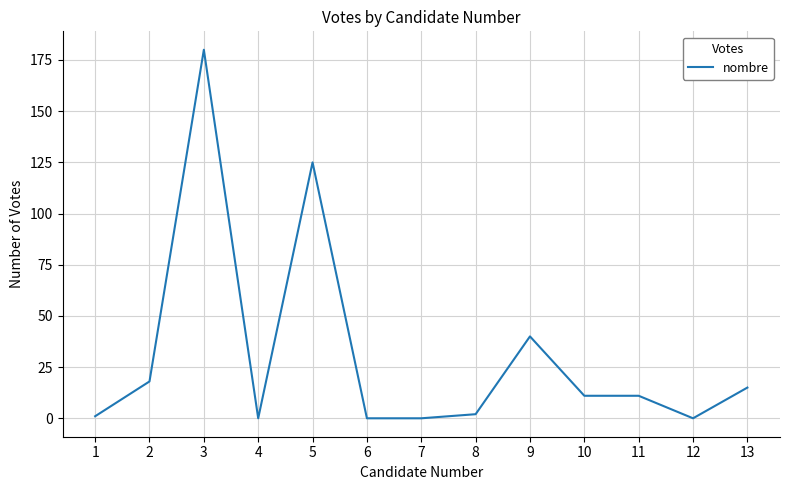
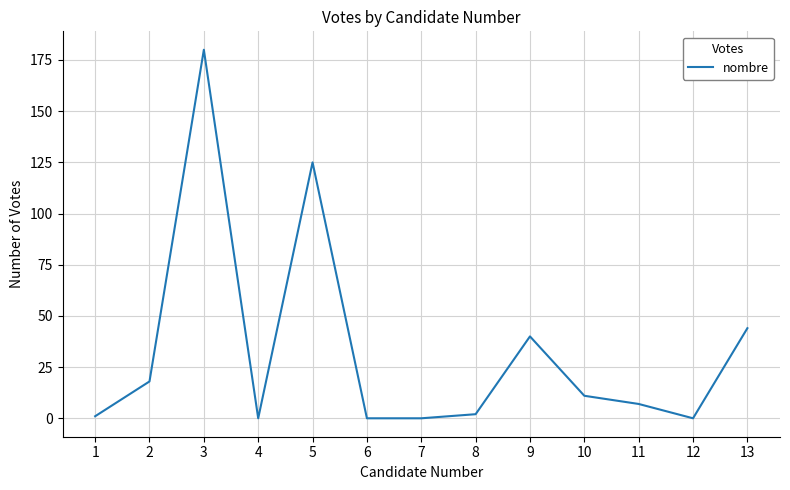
  {
    "1": 1,
    "2": 18,
    "3": 180,
    "4": 0,
    "5": 125,
    "6": 0,
    "7": 0,
    "8": 2,
    "9": 40,
    "10": 11,
-   "11": 11,
+   "11": 7,
    "12": 0,
-   "13": 15
+   "13": 44
  }
